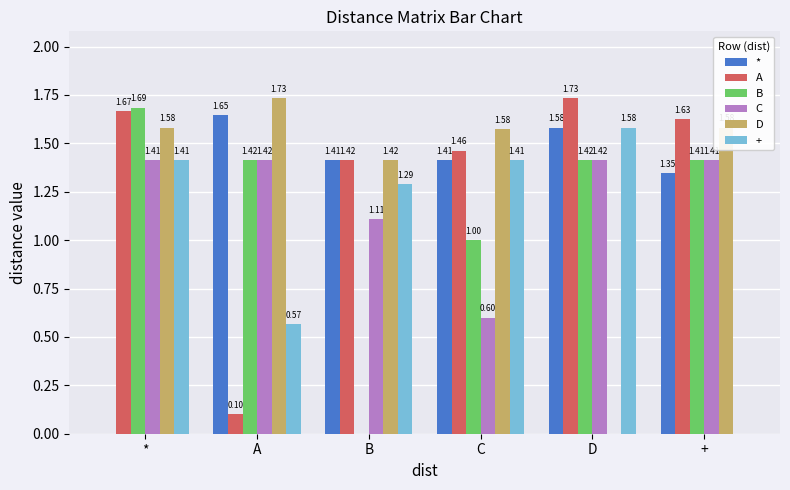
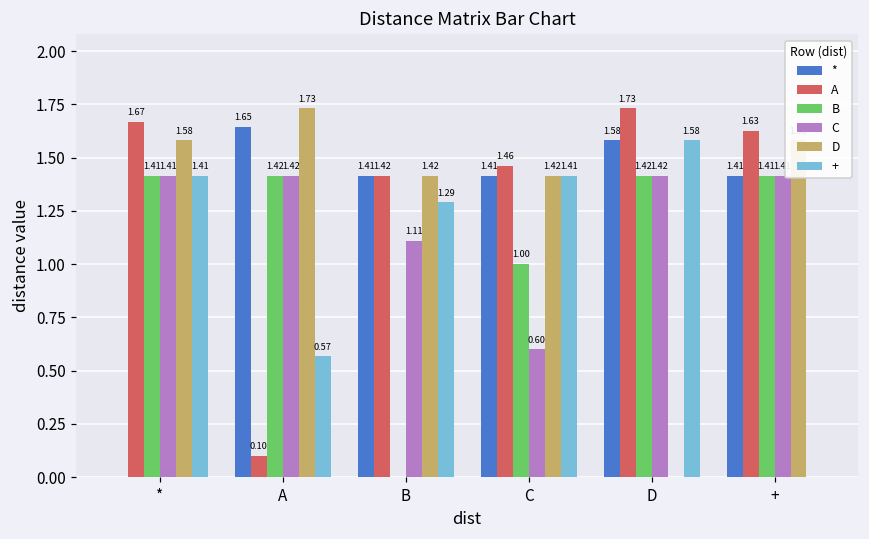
  {
    "*": {
      "A": 1.65,
      "B": 1.41,
      "C": 1.41,
      "D": 1.58,
-     "+": 1.35
+     "+": 1.41
    },
    "A": {
      "*": 1.67,
      "A": 0.10,
      "B": 1.42,
      "C": 1.46,
      "D": 1.73,
      "+": 1.63
    },
    "B": {
-     "*": 1.69,
+     "*": 1.41,
      "A": 1.42,
      "C": 1.00,
      "D": 1.42,
      "+": 1.41
    },
    "C": {
      "*": 1.41,
      "A": 1.42,
      "B": 1.11,
      "C": 0.60,
      "D": 1.42
    },
    "D": {
      "*": 1.58,
      "A": 1.73,
      "B": 1.42,
-     "C": 1.58
+     "C": 1.42
    },
    "+": {
      "*": 1.41,
      "A": 0.57,
      "B": 1.29,
      "C": 1.41,
      "D": 1.58
    }
  }
